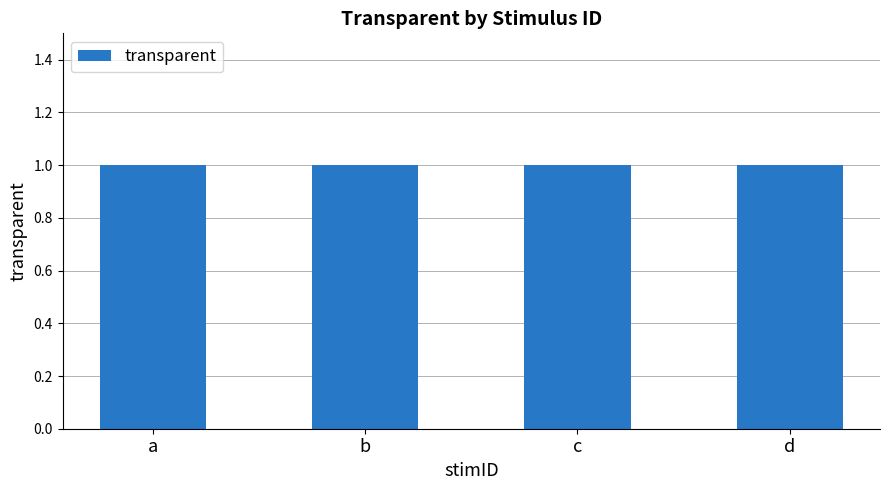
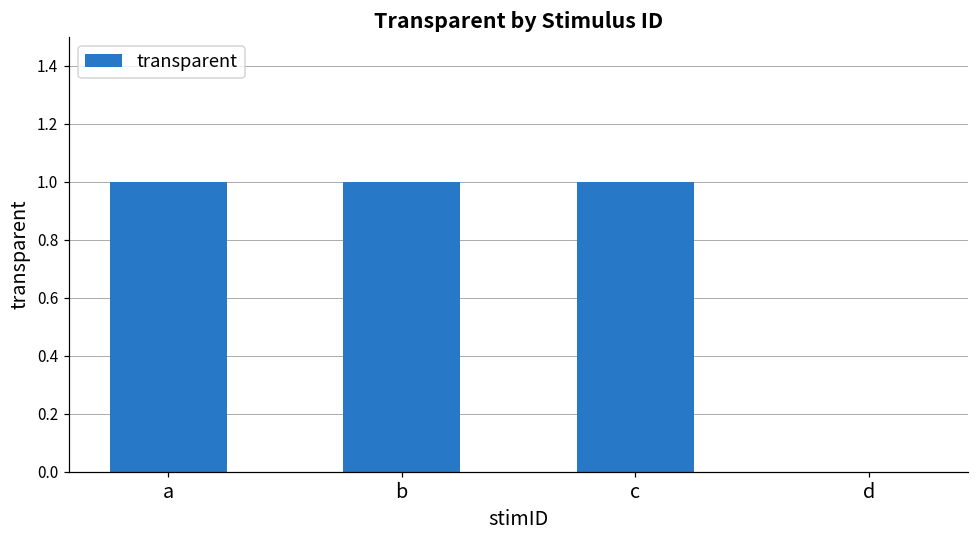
  {
    "a": 1,
    "b": 1,
    "c": 1,
-   "d": 1
+   "d": 0
  }
